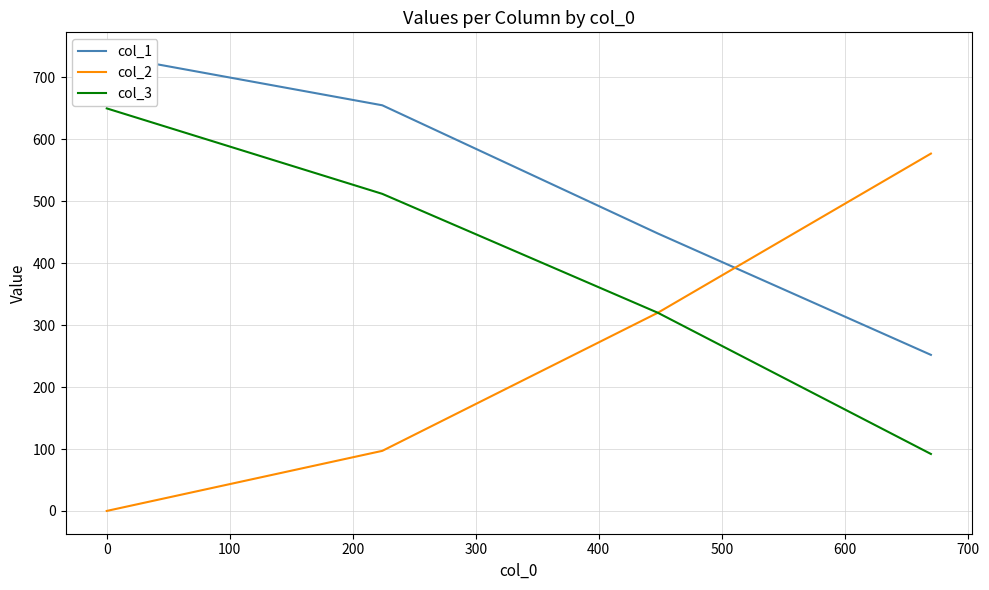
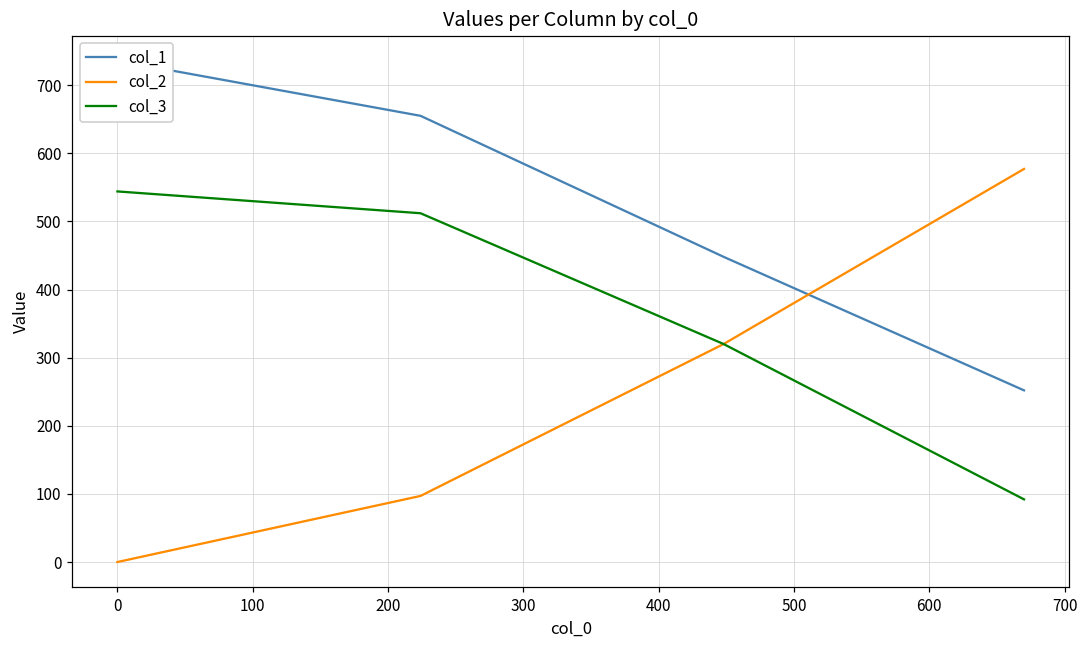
  {
    "col_2": {
      "0": 0
    },
    "col_3": {
-     "0": 650
+     "0": 540
    }
  }
